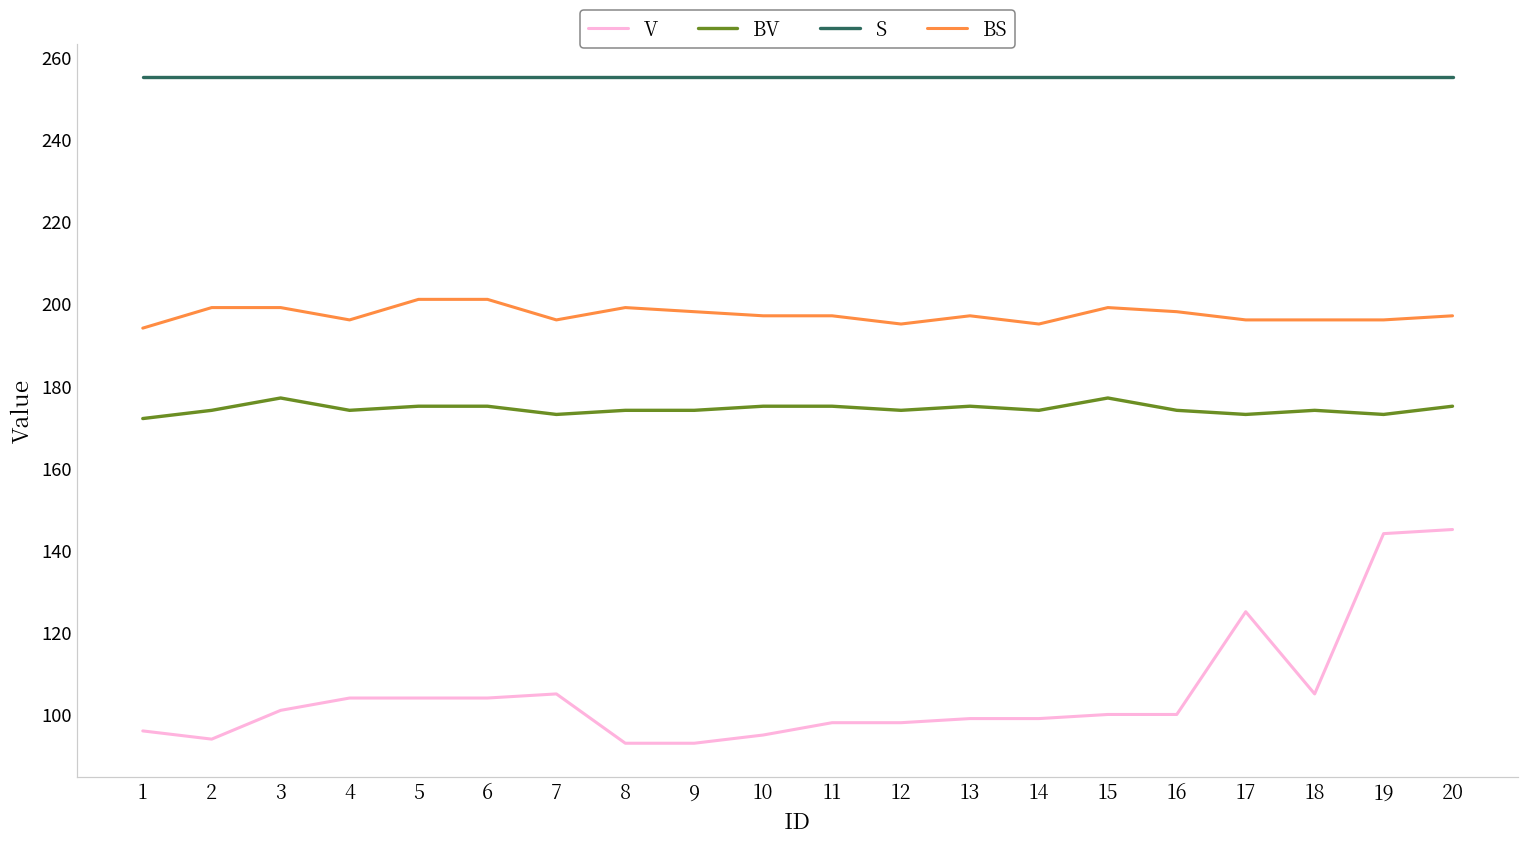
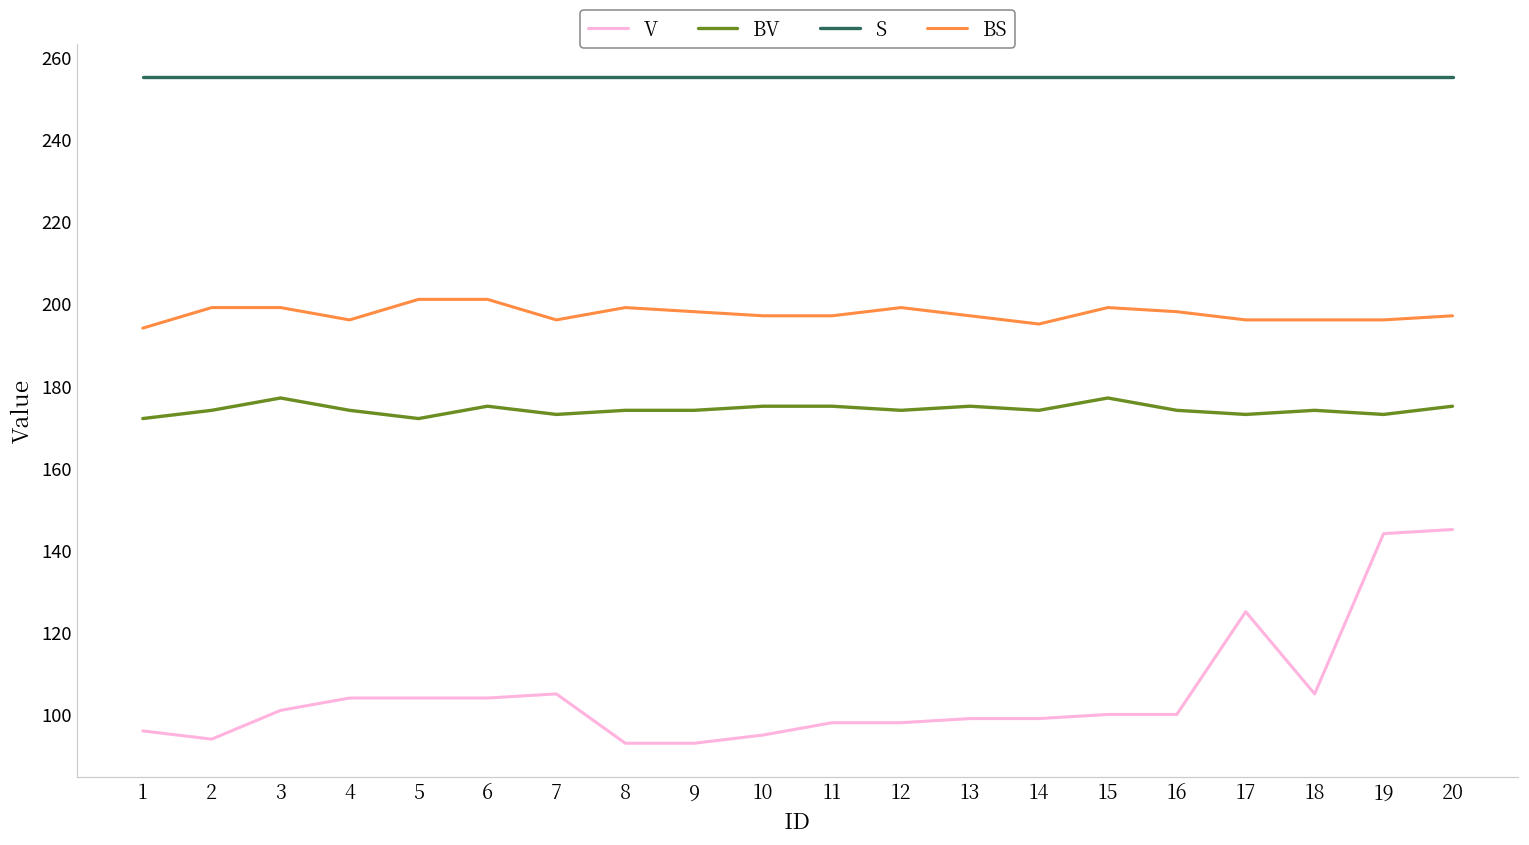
  {
    "V": {
      "1": 96,
      "2": 94,
      "3": 101,
      "4": 104,
      "5": 104,
      "6": 104,
      "7": 105,
      "8": 93,
      "9": 93,
      "10": 95,
      "11": 98,
      "12": 98,
      "13": 99,
      "14": 99,
      "15": 100,
      "16": 100,
      "17": 125,
      "18": 105,
      "19": 144,
      "20": 145
    },
    "BV": {
      "1": 172,
      "2": 174,
      "3": 177,
      "4": 174,
-     "5": 175,
+     "5": 172,
      "6": 175,
      "7": 173,
      "8": 174,
      "9": 174,
      "10": 175,
      "11": 175,
      "12": 174,
      "13": 175,
      "14": 174,
      "15": 177,
      "16": 174,
      "17": 173,
      "18": 174,
      "19": 173,
      "20": 175
    },
    "S": {
      "1": 255,
      "2": 255,
      "3": 255,
      "4": 255,
      "5": 255,
      "6": 255,
      "7": 255,
      "8": 255,
      "9": 255,
      "10": 255,
      "11": 255,
      "12": 255,
      "13": 255,
      "14": 255,
      "15": 255,
      "16": 255,
      "17": 255,
      "18": 255,
      "19": 255,
      "20": 255
    },
    "BS": {
      "1": 194,
      "2": 199,
      "3": 199,
      "4": 196,
      "5": 201,
      "6": 201,
      "7": 196,
      "8": 199,
      "9": 198,
      "10": 197,
      "11": 197,
-     "12": 195,
+     "12": 199,
      "13": 197,
      "14": 195,
      "15": 199,
      "16": 198,
      "17": 196,
      "18": 196,
      "19": 196,
      "20": 197
    }
  }
